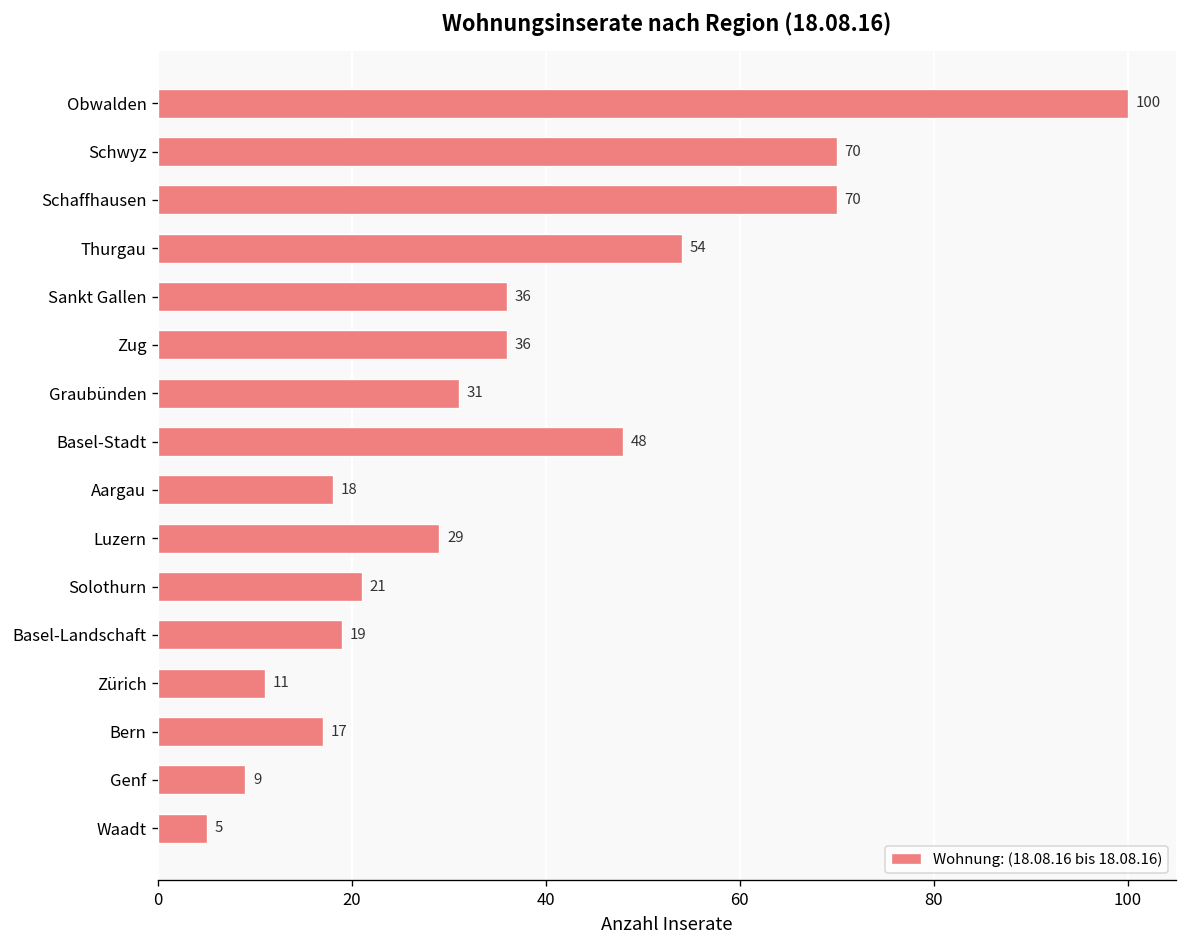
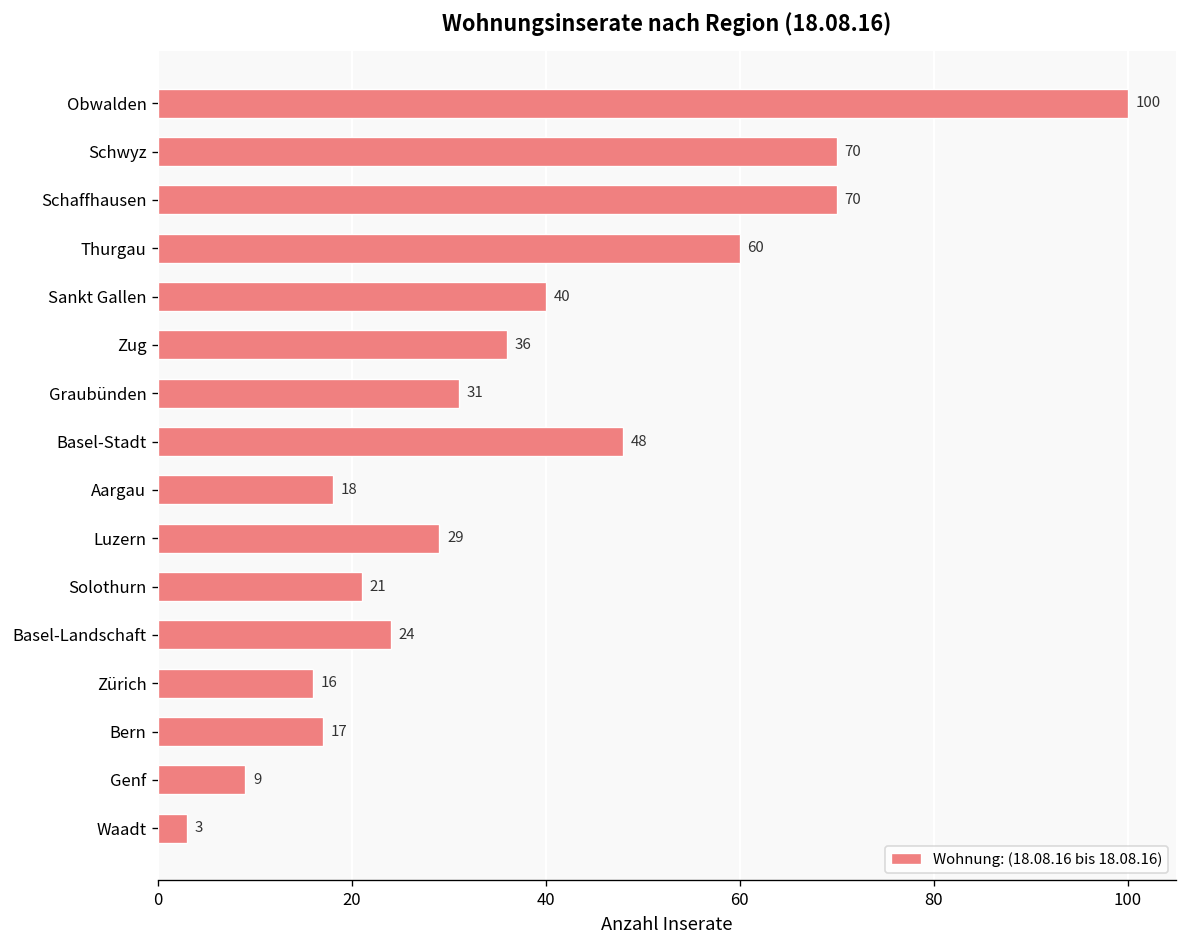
  {
    "Obwalden": 100,
    "Schwyz": 70,
    "Schaffhausen": 70,
-   "Thurgau": 54,
-   "Sankt Gallen": 36,
+   "Thurgau": 60,
+   "Sankt Gallen": 40,
    "Zug": 36,
    "Graubünden": 31,
    "Basel-Stadt": 48,
    "Aargau": 18,
    "Luzern": 29,
    "Solothurn": 21,
-   "Basel-Landschaft": 19,
-   "Zürich": 11,
+   "Basel-Landschaft": 24,
+   "Zürich": 16,
    "Bern": 17,
    "Genf": 9,
-   "Waadt": 5
+   "Waadt": 3
  }
